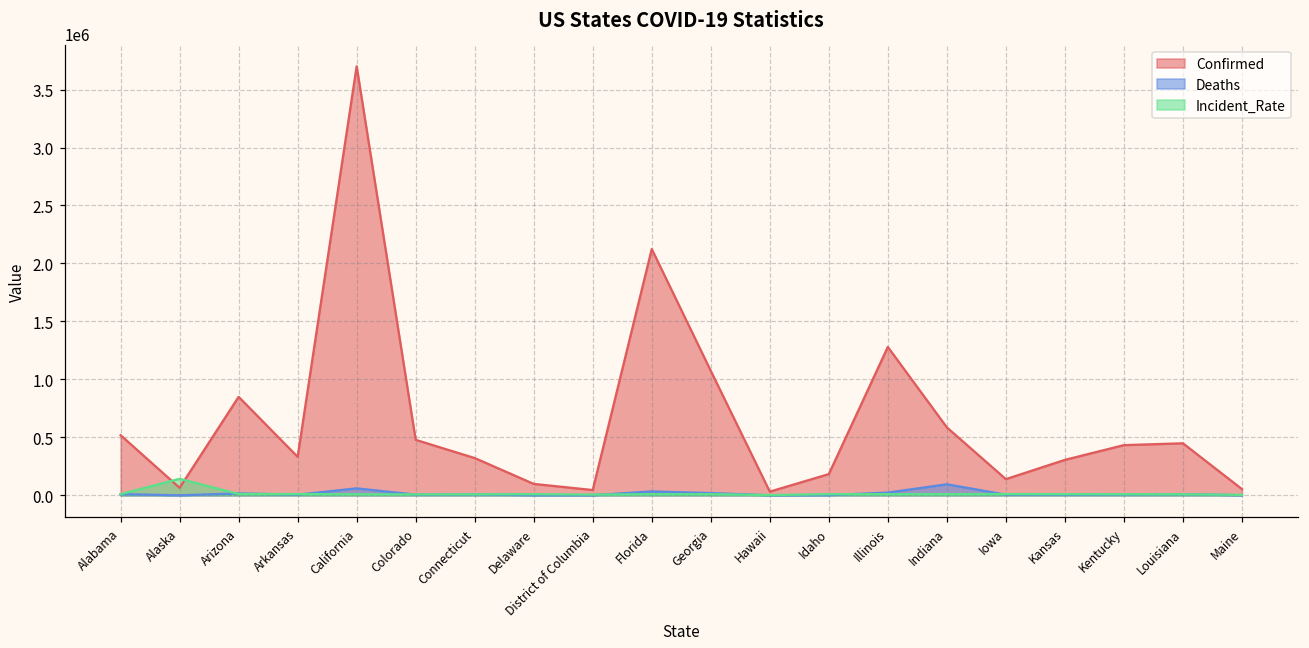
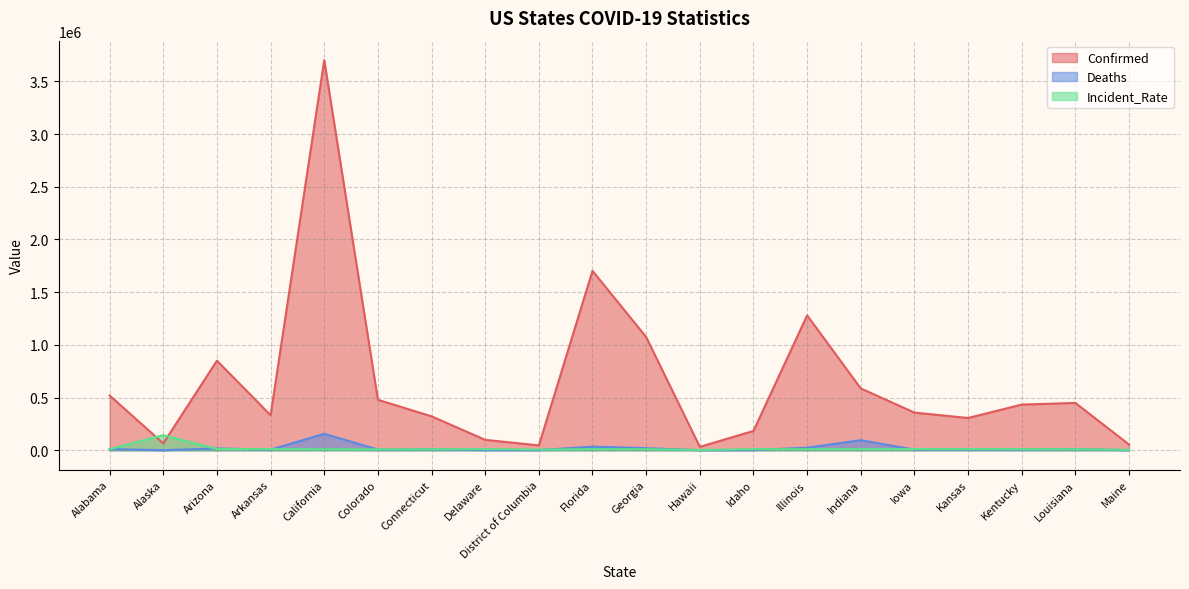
  {
    "Confirmed": {
      "Alabama": 520000,
      "Alaska": 60000,
      "Arizona": 850000,
      "Arkansas": 330000,
      "California": 3700000,
      "Colorado": 480000,
      "Connecticut": 320000,
      "Delaware": 100000,
      "District of Columbia": 50000,
-     "Florida": 2120000,
+     "Florida": 1700000,
      "Georgia": 1070000,
      "Hawaii": 30000,
      "Idaho": 180000,
      "Illinois": 1280000,
      "Indiana": 590000,
-     "Iowa": 140000,
+     "Iowa": 360000,
      "Kansas": 310000,
      "Kentucky": 430000,
      "Louisiana": 450000,
      "Maine": 50000
    },
    "Deaths": {
      "Alaska": 0,
-     "California": 60000,
+     "California": 160000,
      "Florida": 30000,
      "Indiana": 100000
    },
    "Incident_Rate": {
      "Alaska": 140000,
      "California": 10000,
      "Florida": 10000,
      "Indiana": 10000
    }
  }
